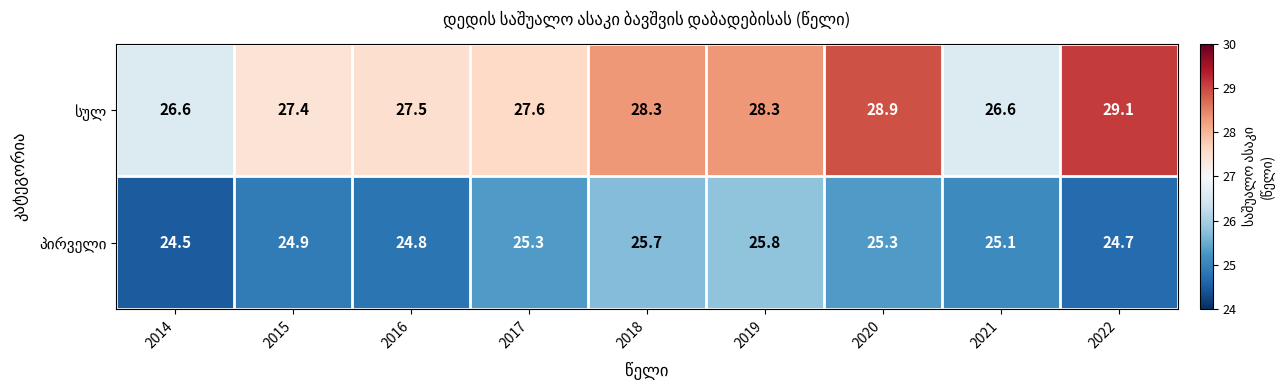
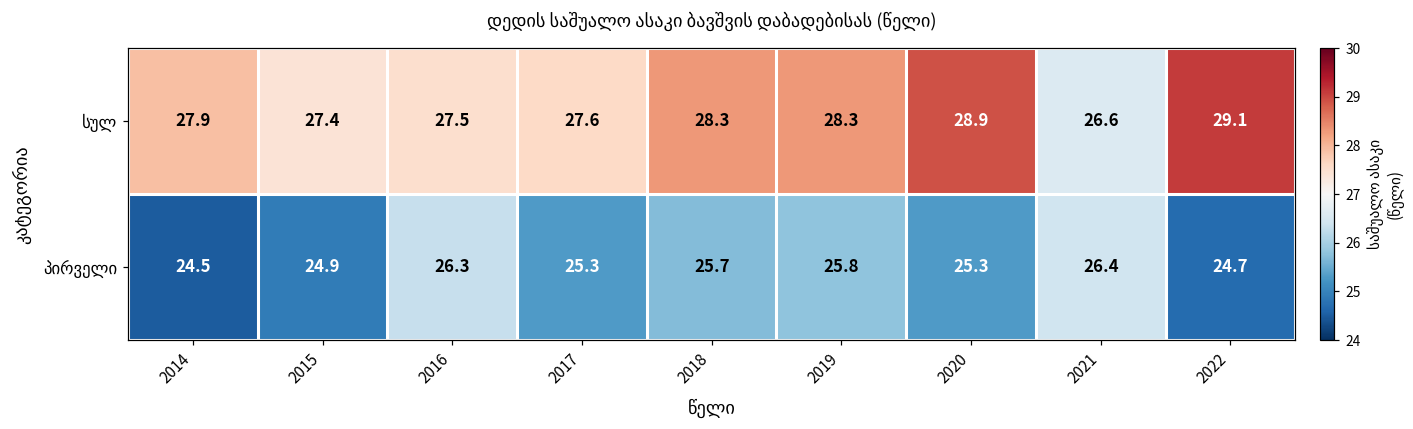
  {
    "სულ": {
-     "2014": 26.6,
+     "2014": 27.9,
      "2015": 27.4,
      "2016": 27.5,
      "2017": 27.6,
      "2018": 28.3,
      "2019": 28.3,
      "2020": 28.9,
      "2021": 26.6,
      "2022": 29.1
    },
    "პირველი": {
      "2014": 24.5,
      "2015": 24.9,
-     "2016": 24.8,
+     "2016": 26.3,
      "2017": 25.3,
      "2018": 25.7,
      "2019": 25.8,
      "2020": 25.3,
-     "2021": 25.1,
+     "2021": 26.4,
      "2022": 24.7
    }
  }
